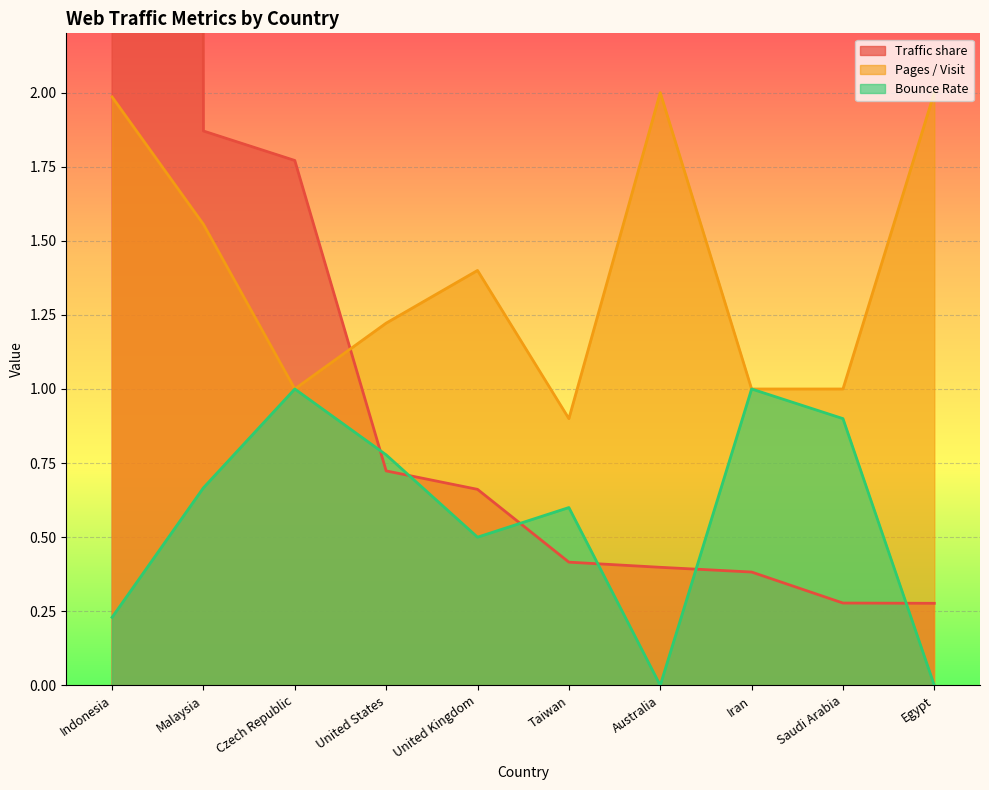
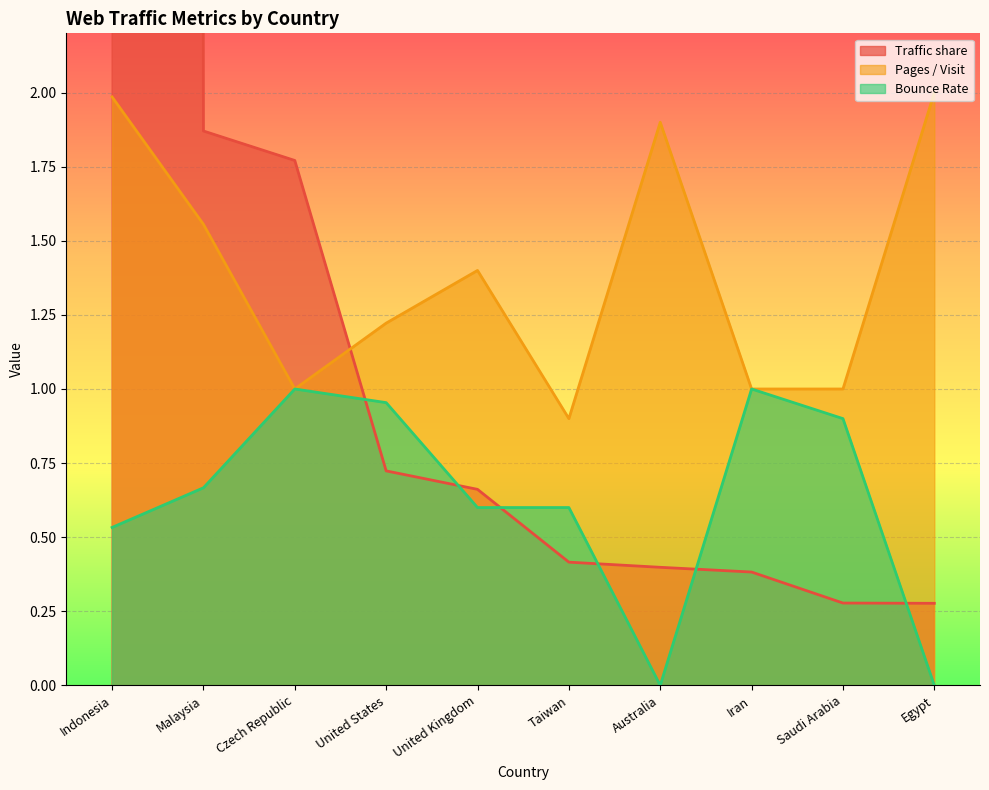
  {
    "Traffic share": {
      "Malaysia": 1.87,
      "Czech Republic": 1.77,
      "United States": 0.72,
      "United Kingdom": 0.66,
      "Taiwan": 0.42,
      "Australia": 0.40,
      "Iran": 0.38,
      "Saudi Arabia": 0.28,
      "Egypt": 0.28
    },
    "Pages / Visit": {
      "Indonesia": 1.99,
      "Malaysia": 1.56,
      "United States": 1.22,
      "United Kingdom": 1.4,
      "Taiwan": 0.9,
-     "Australia": 2.0,
+     "Australia": 1.9,
      "Saudi Arabia": 1.0
    },
    "Bounce Rate": {
-     "Indonesia": 0.23,
+     "Indonesia": 0.53,
      "Malaysia": 0.67,
-     "United States": 0.78,
-     "United Kingdom": 0.5,
+     "United States": 0.95,
+     "United Kingdom": 0.6,
      "Taiwan": 0.60,
      "Australia": 0.00,
      "Saudi Arabia": 0.90,
      "Egypt": 0.00
    }
  }
